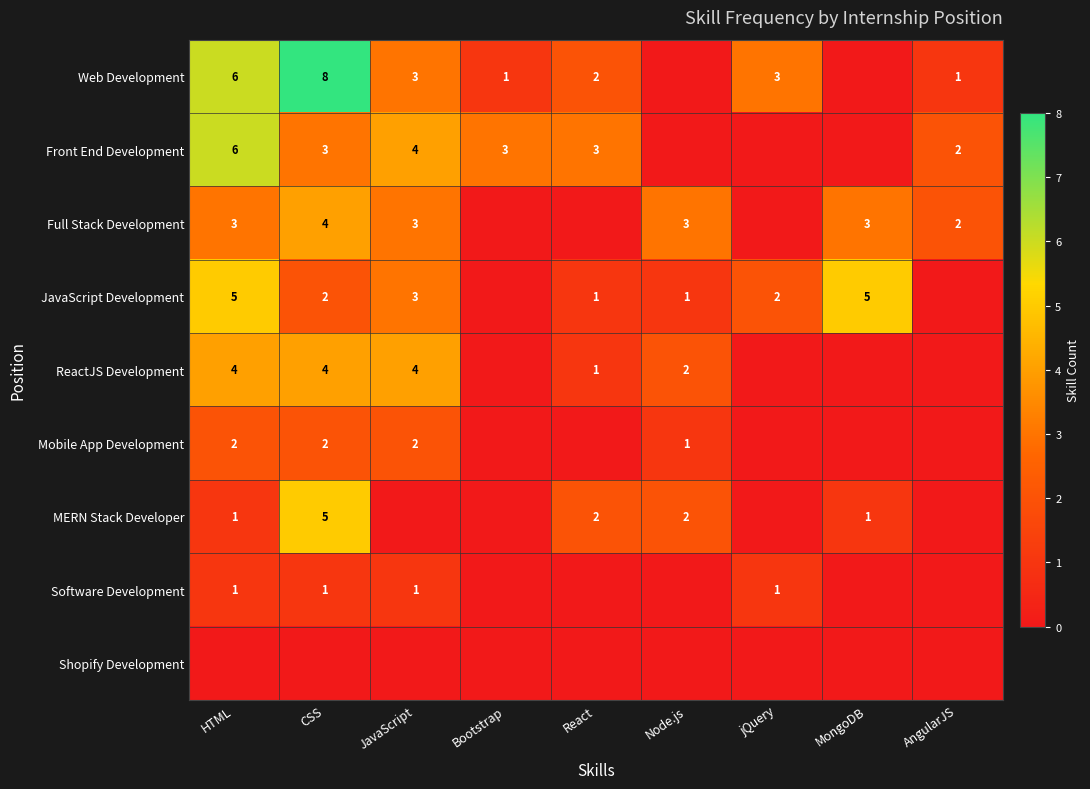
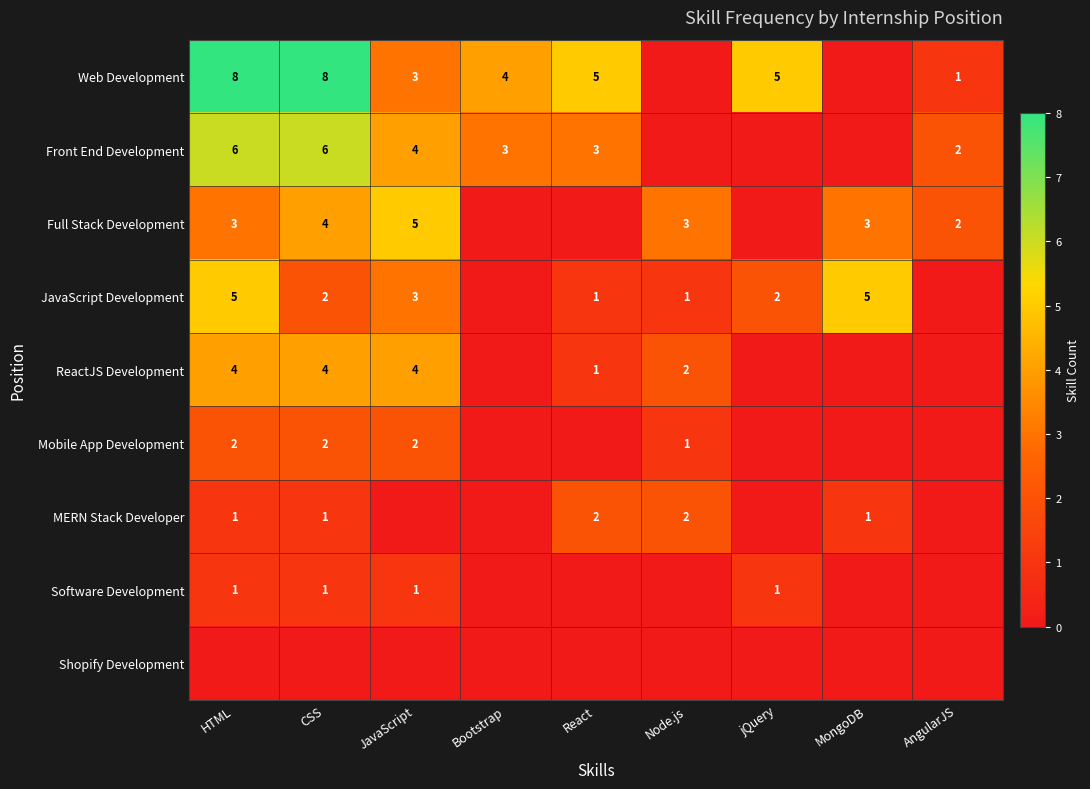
  {
    "Web Development": {
-     "HTML": 6,
+     "HTML": 8,
      "CSS": 8,
      "JavaScript": 3,
-     "Bootstrap": 1,
-     "React": 2,
-     "jQuery": 3,
+     "Bootstrap": 4,
+     "React": 5,
+     "jQuery": 5,
      "AngularJS": 1
    },
    "Front End Development": {
      "HTML": 6,
-     "CSS": 3,
+     "CSS": 6,
      "JavaScript": 4,
      "Bootstrap": 3,
      "React": 3,
      "AngularJS": 2
    },
    "Full Stack Development": {
      "HTML": 3,
      "CSS": 4,
-     "JavaScript": 3,
+     "JavaScript": 5,
      "Node.js": 3,
      "MongoDB": 3,
      "AngularJS": 2
    },
    "JavaScript Development": {
      "HTML": 5,
      "CSS": 2,
      "JavaScript": 3,
      "React": 1,
      "Node.js": 1,
      "jQuery": 2,
      "MongoDB": 5
    },
    "ReactJS Development": {
      "HTML": 4,
      "CSS": 4,
      "JavaScript": 4,
      "React": 1,
      "Node.js": 2
    },
    "Mobile App Development": {
      "HTML": 2,
      "CSS": 2,
      "JavaScript": 2,
      "Node.js": 1
    },
    "MERN Stack Developer": {
      "HTML": 1,
-     "CSS": 5,
+     "CSS": 1,
      "React": 2,
      "Node.js": 2,
      "MongoDB": 1
    },
    "Software Development": {
      "HTML": 1,
      "CSS": 1,
      "JavaScript": 1,
      "jQuery": 1
    }
  }
